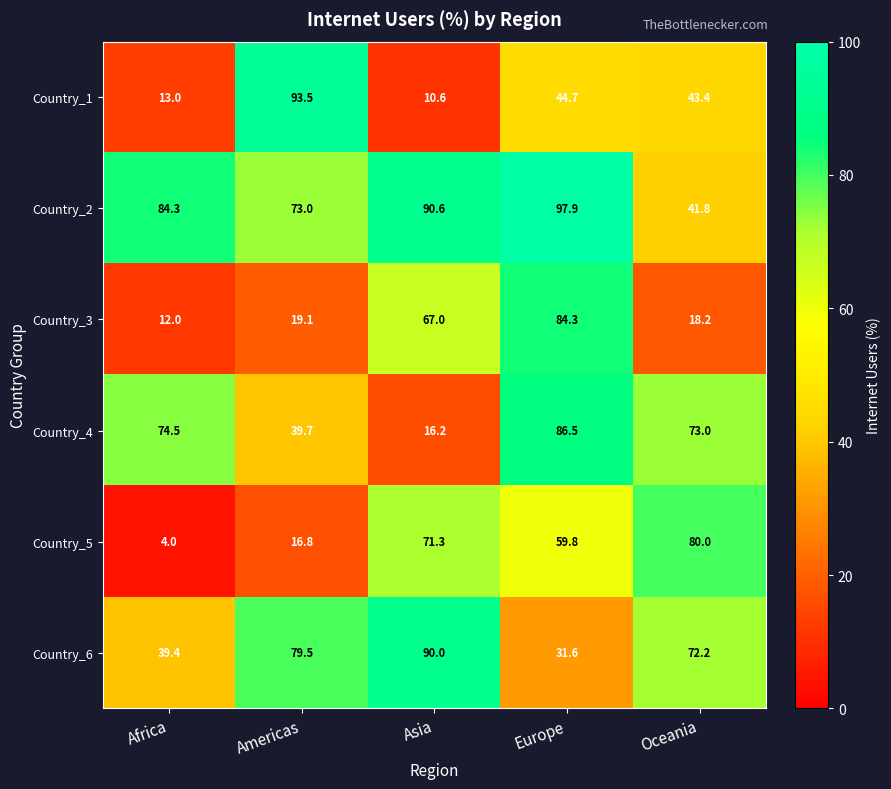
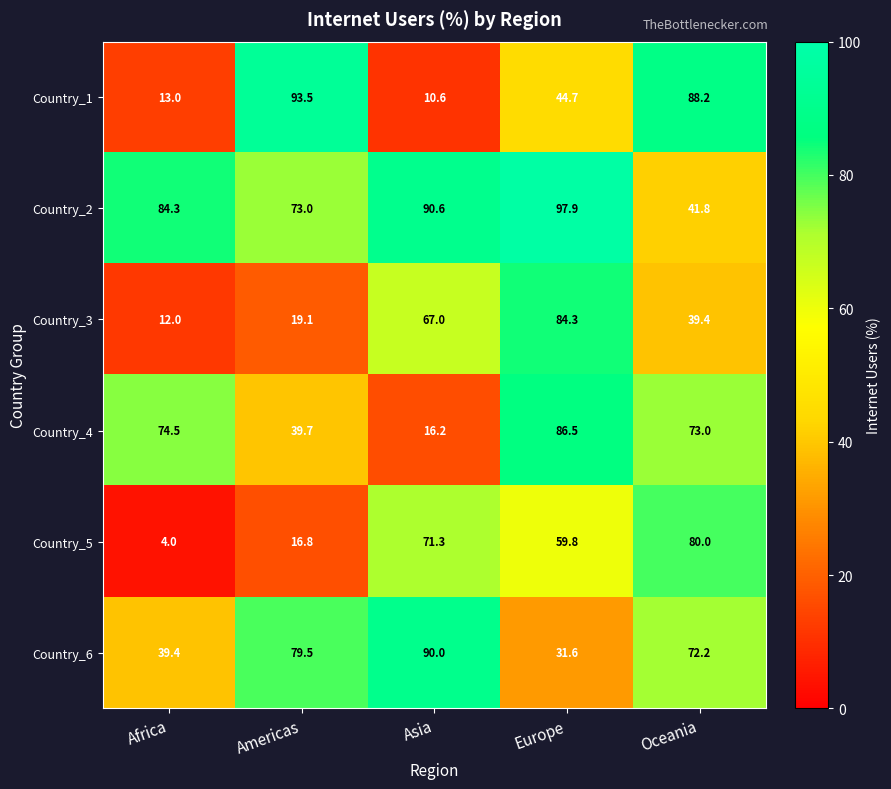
  {
    "Country_1": {
      "Africa": 13.0,
      "Americas": 93.5,
      "Asia": 10.6,
      "Europe": 44.7,
-     "Oceania": 43.4
+     "Oceania": 88.2
    },
    "Country_2": {
      "Africa": 84.3,
      "Americas": 73.0,
      "Asia": 90.6,
      "Europe": 97.9,
      "Oceania": 41.8
    },
    "Country_3": {
      "Africa": 12.0,
      "Americas": 19.1,
      "Asia": 67.0,
      "Europe": 84.3,
-     "Oceania": 18.2
+     "Oceania": 39.4
    },
    "Country_4": {
      "Africa": 74.5,
      "Americas": 39.7,
      "Asia": 16.2,
      "Europe": 86.5,
      "Oceania": 73.0
    },
    "Country_5": {
      "Africa": 4.0,
      "Americas": 16.8,
      "Asia": 71.3,
      "Europe": 59.8,
      "Oceania": 80.0
    },
    "Country_6": {
      "Africa": 39.4,
      "Americas": 79.5,
      "Asia": 90.0,
      "Europe": 31.6,
      "Oceania": 72.2
    }
  }
